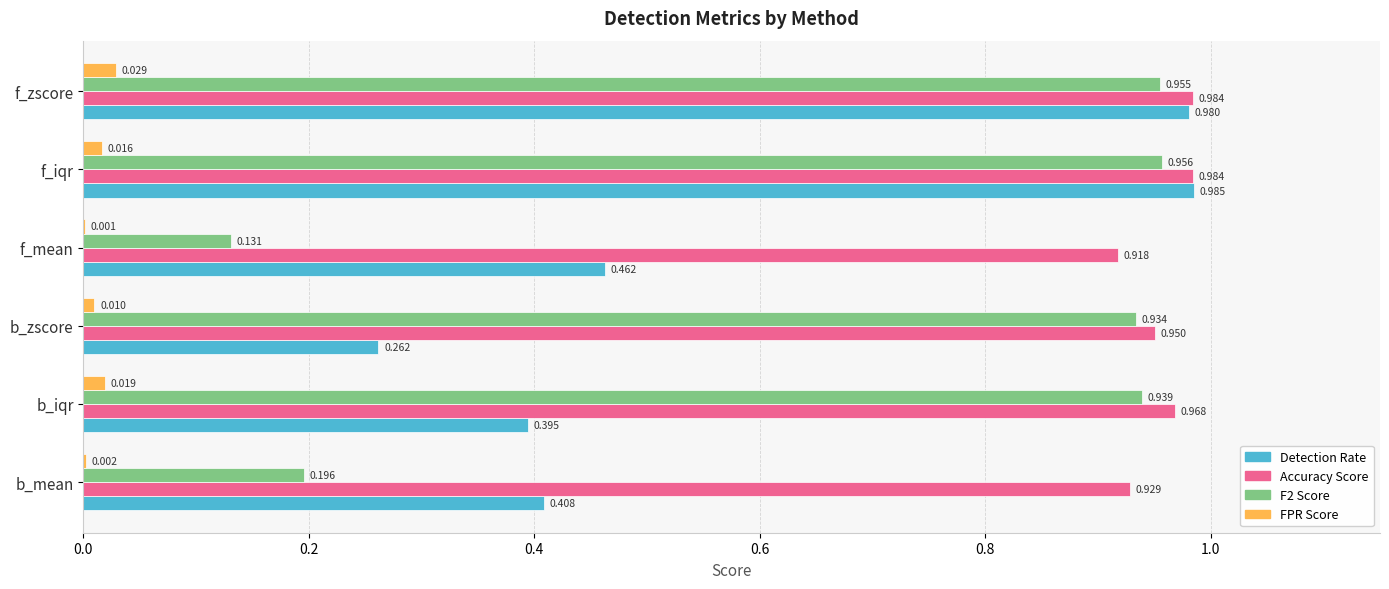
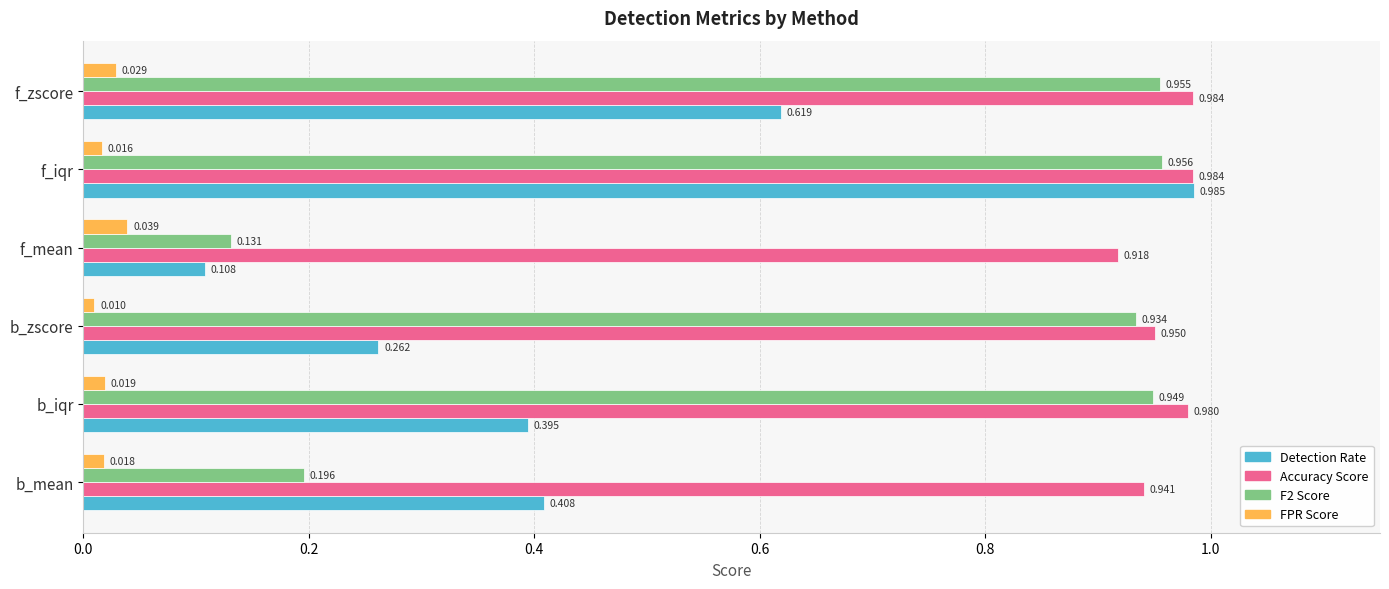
  {
    "Detection Rate": {
-     "f_zscore": 0.980,
+     "f_zscore": 0.619,
      "f_iqr": 0.985,
-     "f_mean": 0.462,
+     "f_mean": 0.108,
      "b_zscore": 0.262,
      "b_iqr": 0.395,
      "b_mean": 0.408
    },
    "Accuracy Score": {
      "f_zscore": 0.984,
      "f_iqr": 0.984,
      "f_mean": 0.918,
      "b_zscore": 0.950,
-     "b_iqr": 0.968,
-     "b_mean": 0.929
+     "b_iqr": 0.980,
+     "b_mean": 0.941
    },
    "F2 Score": {
      "f_zscore": 0.955,
      "f_iqr": 0.956,
      "f_mean": 0.131,
      "b_zscore": 0.934,
-     "b_iqr": 0.939,
+     "b_iqr": 0.949,
      "b_mean": 0.196
    },
    "FPR Score": {
      "f_zscore": 0.029,
      "f_iqr": 0.016,
-     "f_mean": 0.001,
+     "f_mean": 0.039,
      "b_zscore": 0.010,
      "b_iqr": 0.019,
-     "b_mean": 0.002
+     "b_mean": 0.018
    }
  }
